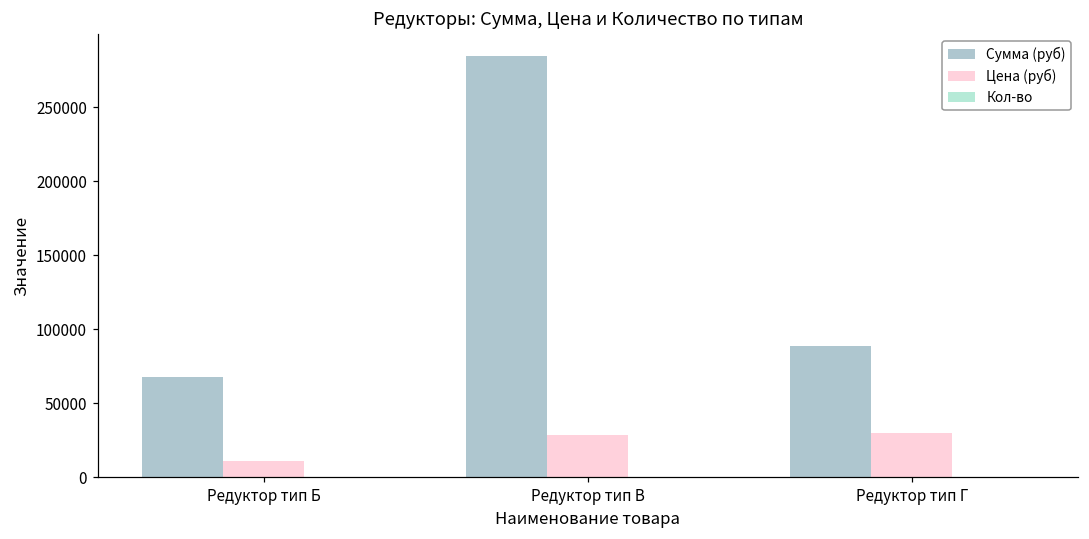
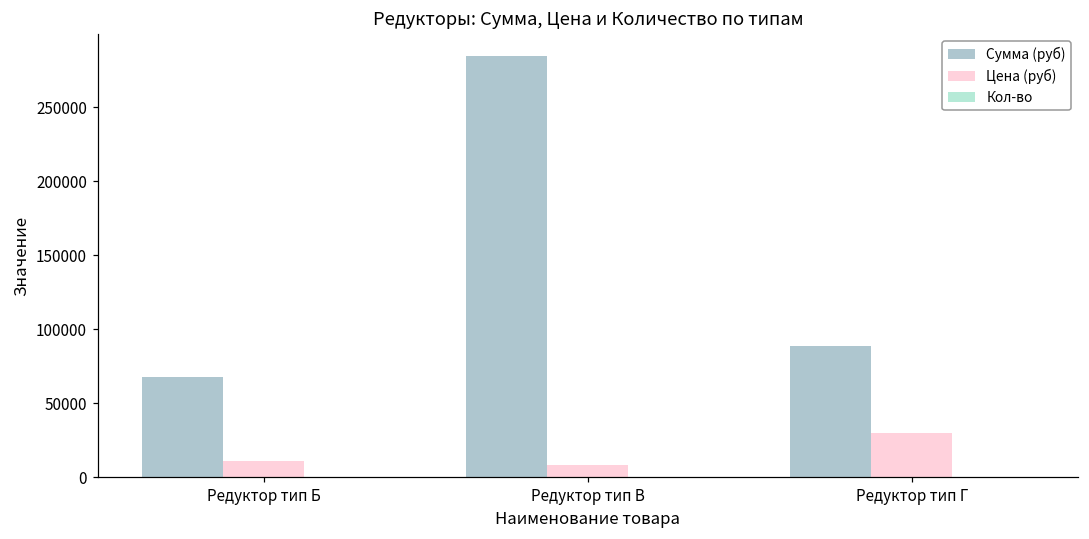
  {
    "Цена (руб)": {
      "Редуктор тип Б": 11000,
-     "Редуктор тип В": 29000,
+     "Редуктор тип В": 8000,
      "Редуктор тип Г": 30000
    }
  }
